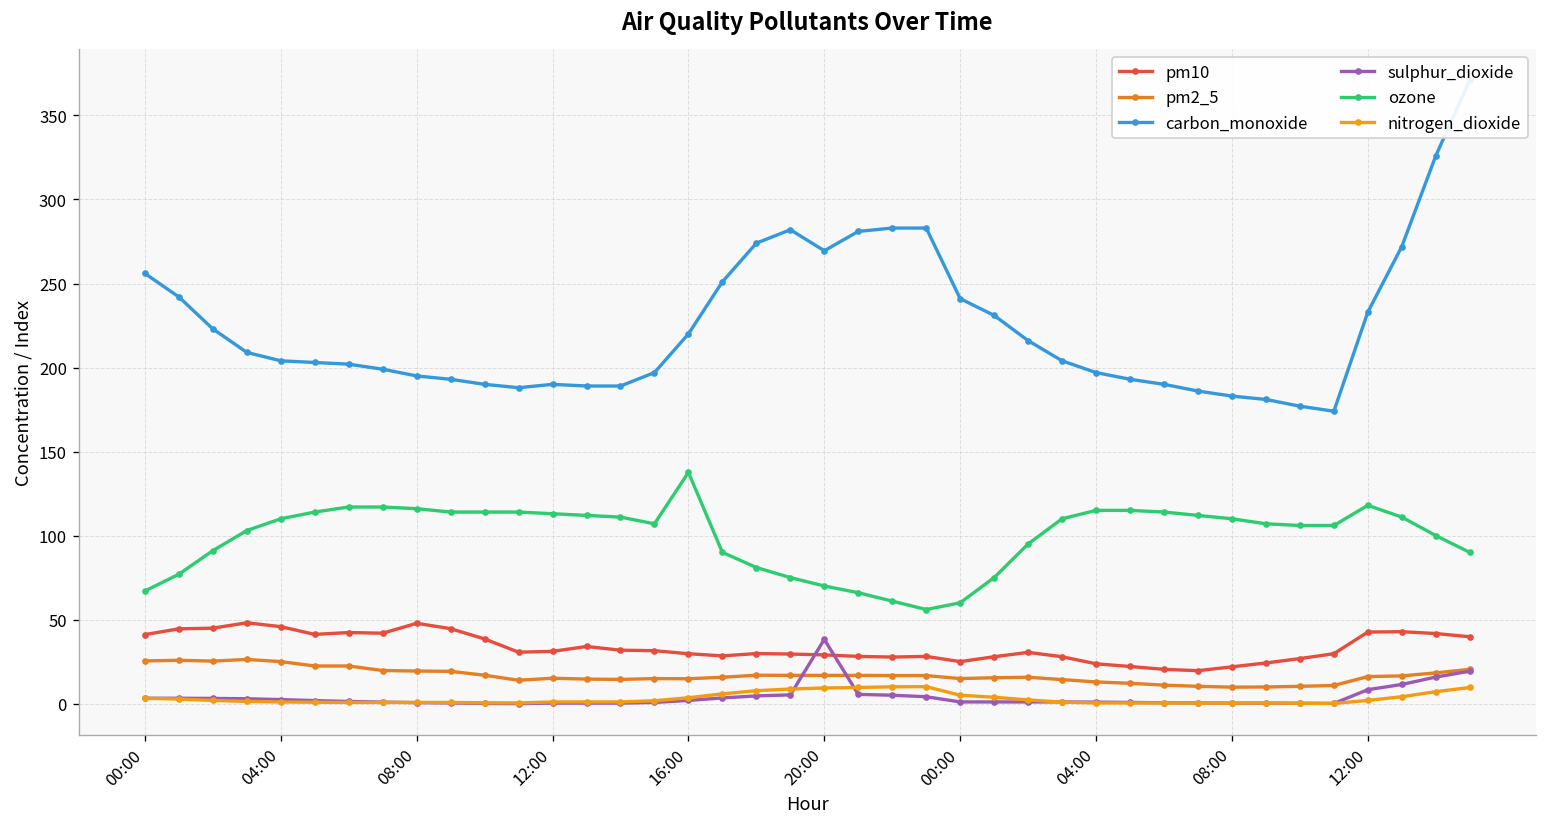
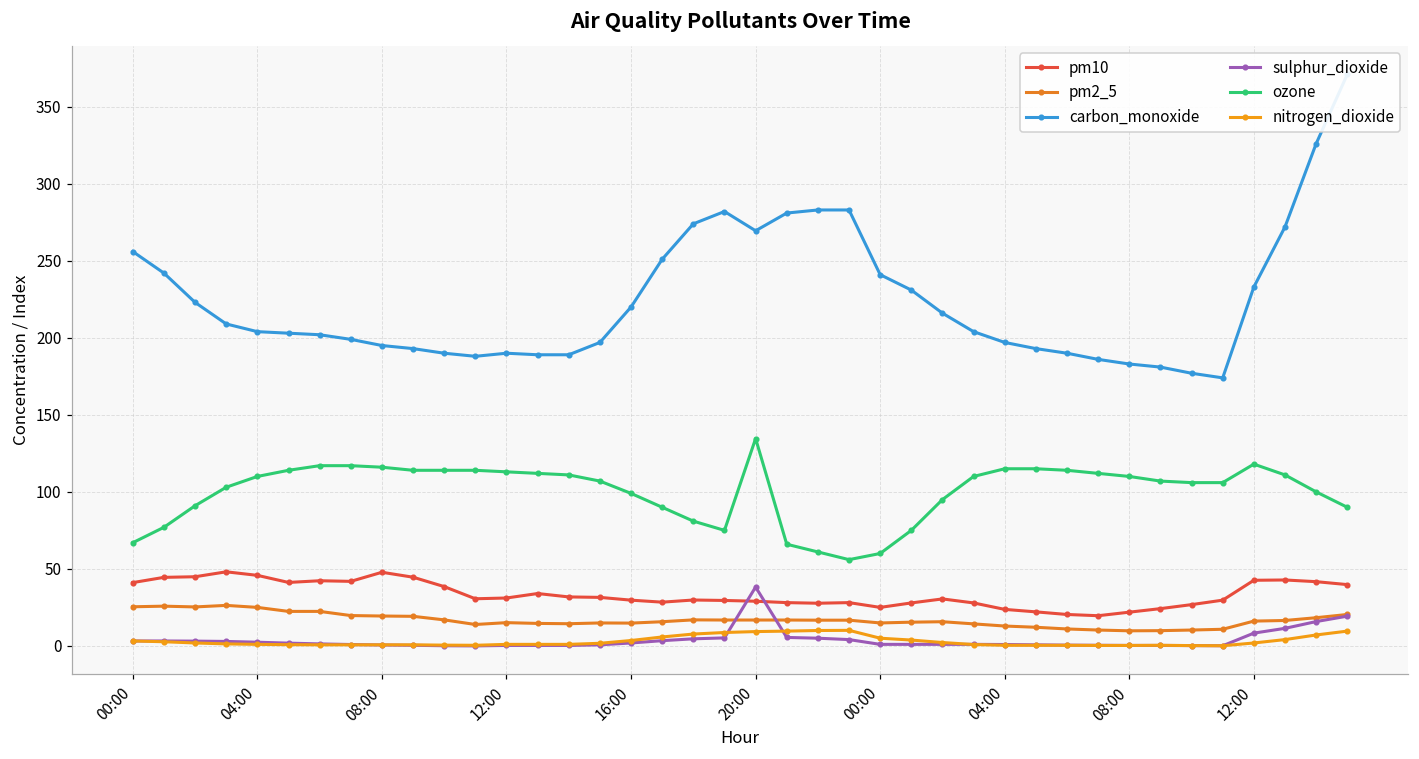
  {
    "carbon_monoxide": {
      "16:00": 220,
      "20:00": 270
    },
    "sulphur_dioxide": {
      "20:00": 38
    },
    "ozone": {
-     "16:00": 138,
-     "20:00": 70
+     "16:00": 99,
+     "20:00": 135
    }
  }
